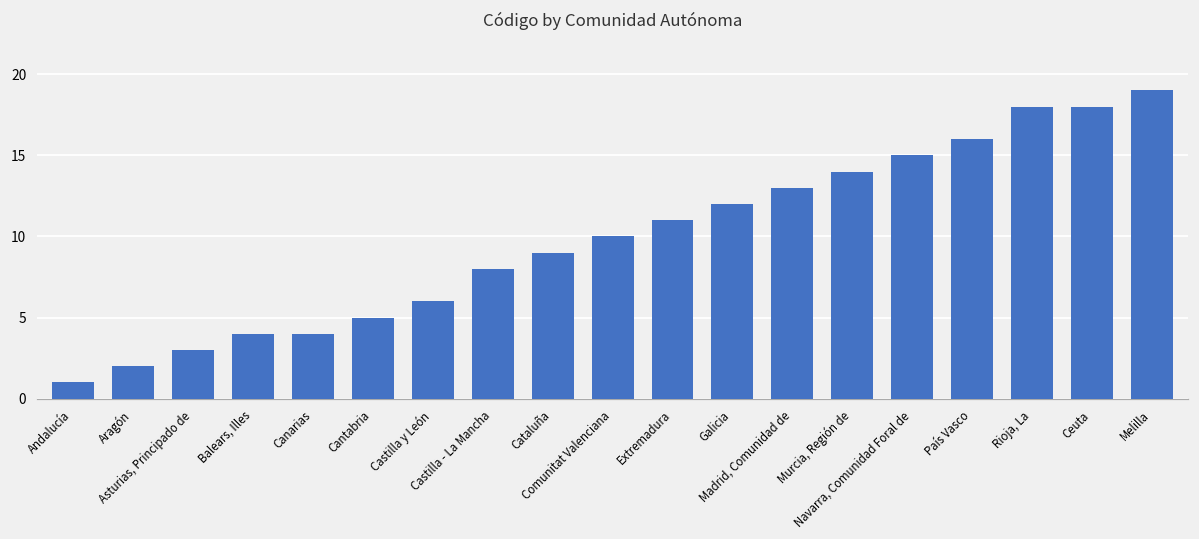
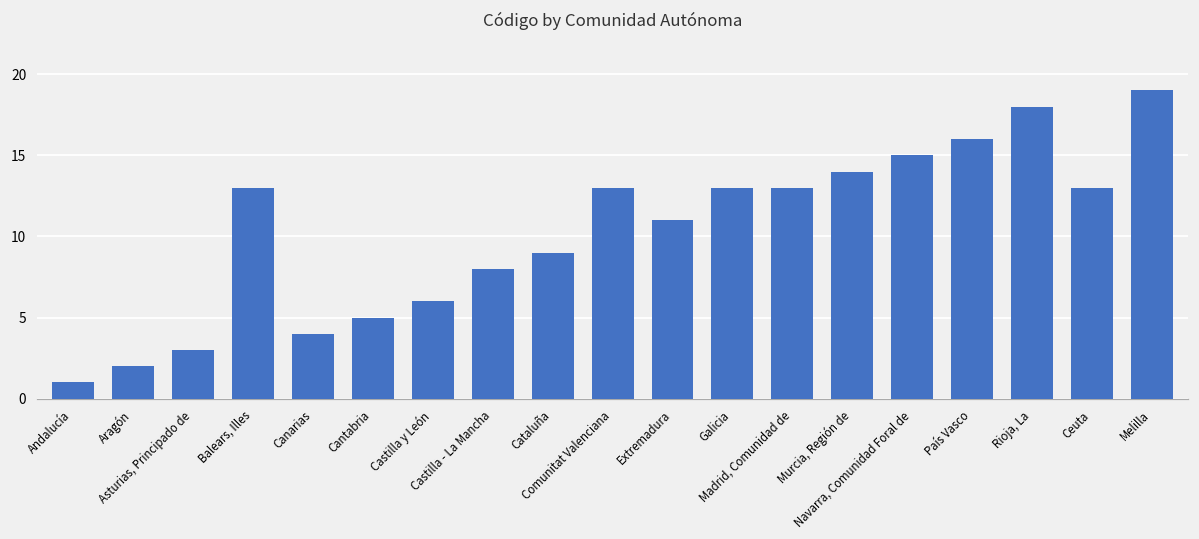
  {
    "Andalucía": 1,
    "Aragón": 2,
    "Asturias, Principado de": 3,
-   "Balears, Illes": 4,
+   "Balears, Illes": 13,
    "Canarias": 4,
    "Cantabria": 5,
    "Castilla y León": 6,
    "Castilla - La Mancha": 8,
    "Cataluña": 9,
-   "Comunitat Valenciana": 10,
+   "Comunitat Valenciana": 13,
    "Extremadura": 11,
-   "Galicia": 12,
+   "Galicia": 13,
    "Madrid, Comunidad de": 13,
    "Murcia, Región de": 14,
    "Navarra, Comunidad Foral de": 15,
    "País Vasco": 16,
    "Rioja, La": 18,
-   "Ceuta": 18,
+   "Ceuta": 13,
    "Melilla": 19
  }
